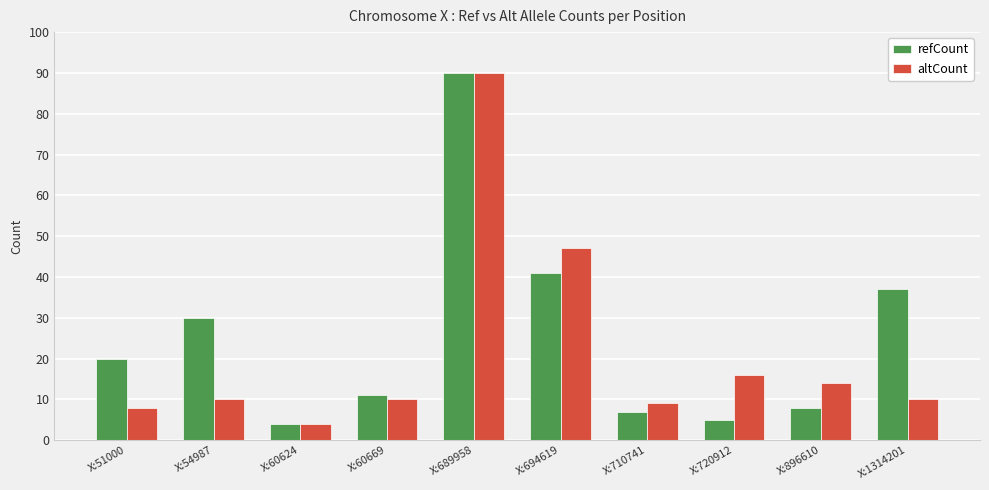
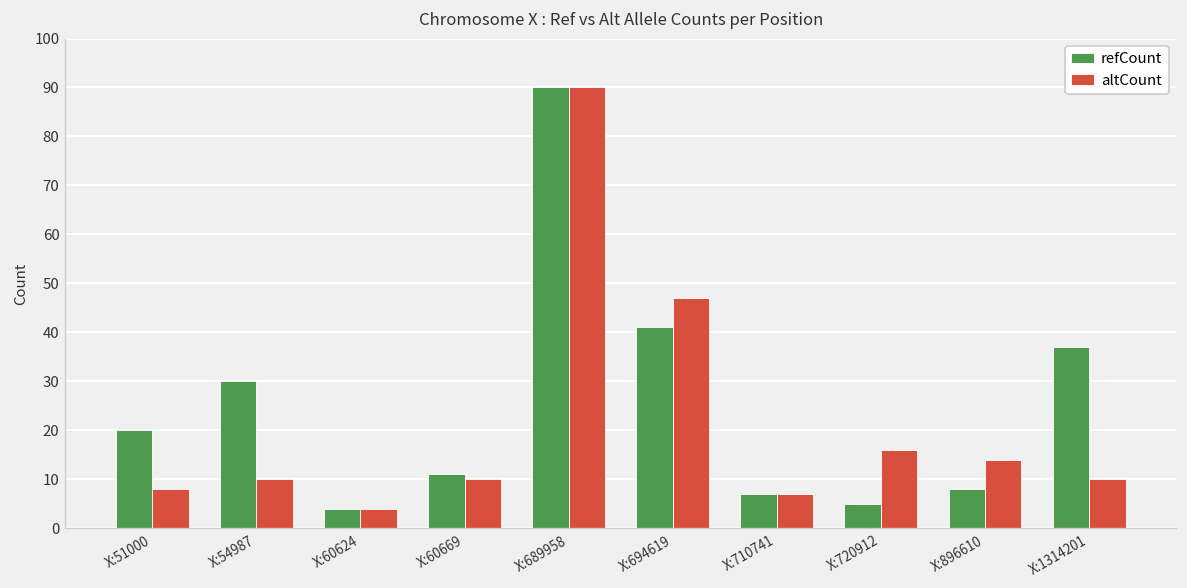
  {
    "refCount": {
      "X:51000": 20,
      "X:54987": 30,
      "X:60624": 4,
      "X:60669": 11,
      "X:689958": 90,
      "X:694619": 41,
      "X:710741": 7,
      "X:720912": 5,
      "X:896610": 8,
      "X:1314201": 37
    },
    "altCount": {
      "X:51000": 8,
      "X:54987": 10,
      "X:60624": 4,
      "X:60669": 10,
      "X:689958": 90,
      "X:694619": 47,
-     "X:710741": 9,
+     "X:710741": 7,
      "X:720912": 16,
      "X:896610": 14,
      "X:1314201": 10
    }
  }
